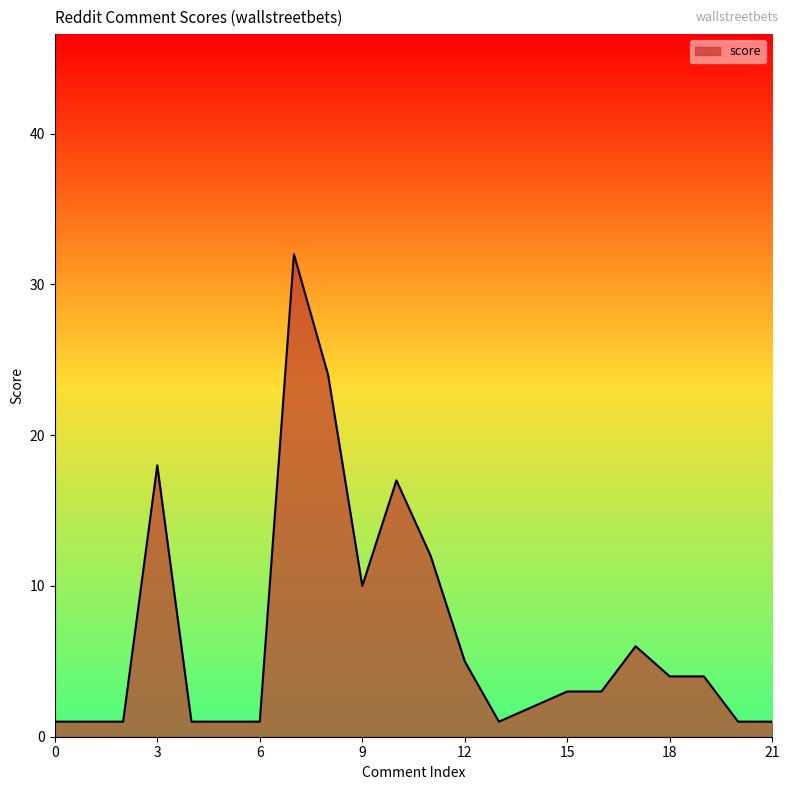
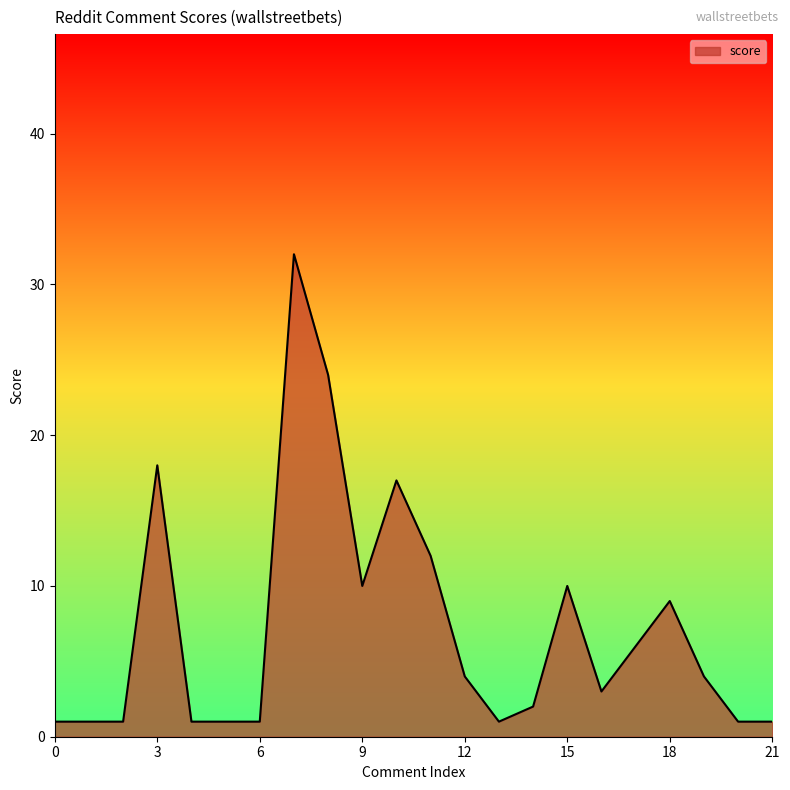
  {
    "0": 1,
    "3": 18,
    "6": 1,
    "9": 10,
-   "12": 5,
-   "15": 3,
-   "18": 4,
+   "12": 4,
+   "15": 10,
+   "18": 9,
    "21": 1
  }
